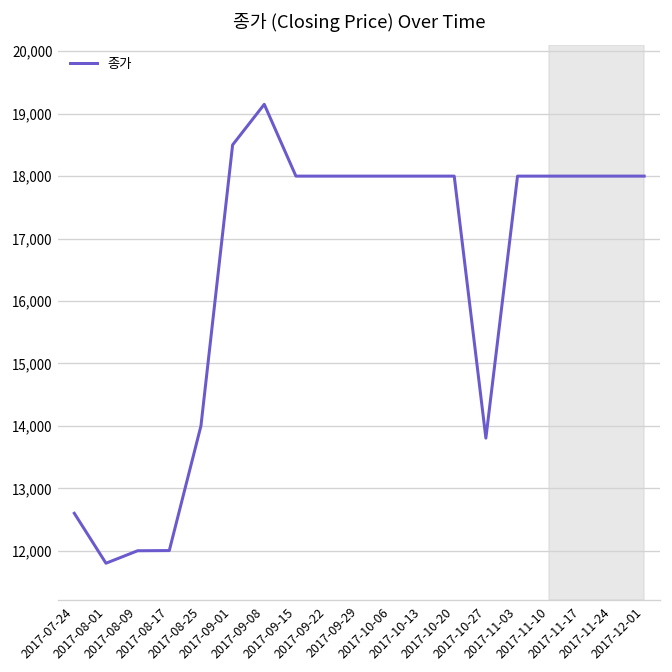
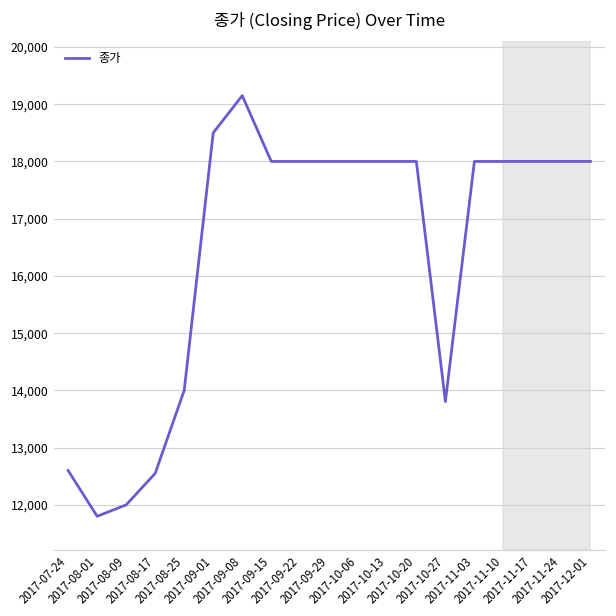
  {
    "2017-07-24": "12,600",
    "2017-08-01": "11,800",
    "2017-08-09": "12,000",
-   "2017-08-17": "12,000",
+   "2017-08-17": "12,600",
    "2017-08-25": "14,000",
    "2017-09-01": "18,500",
    "2017-09-08": "19,200",
    "2017-09-15": "18,000",
    "2017-09-22": "18,000",
    "2017-09-29": "18,000",
    "2017-10-06": "18,000",
    "2017-10-13": "18,000",
    "2017-10-20": "18,000",
    "2017-10-27": "13,800",
    "2017-11-03": "18,000",
    "2017-11-10": "18,000",
    "2017-11-17": "18,000",
    "2017-11-24": "18,000",
    "2017-12-01": "18,000"
  }
